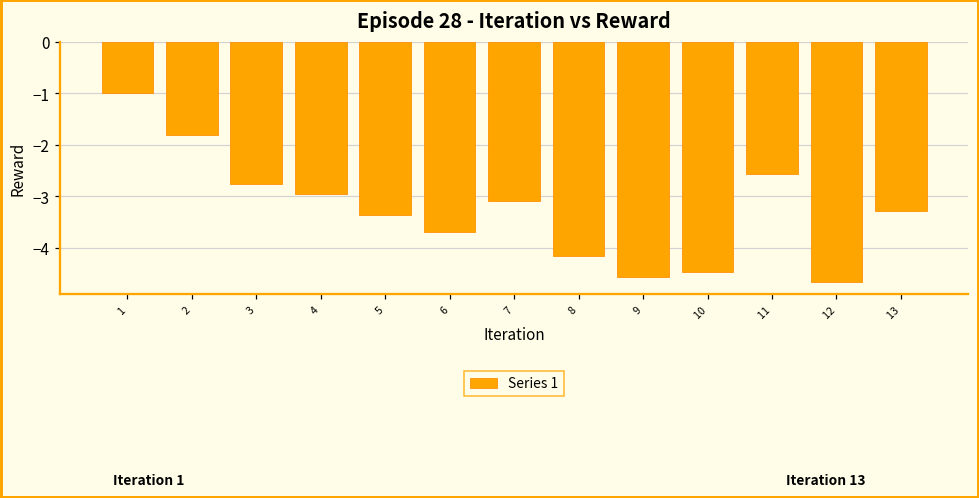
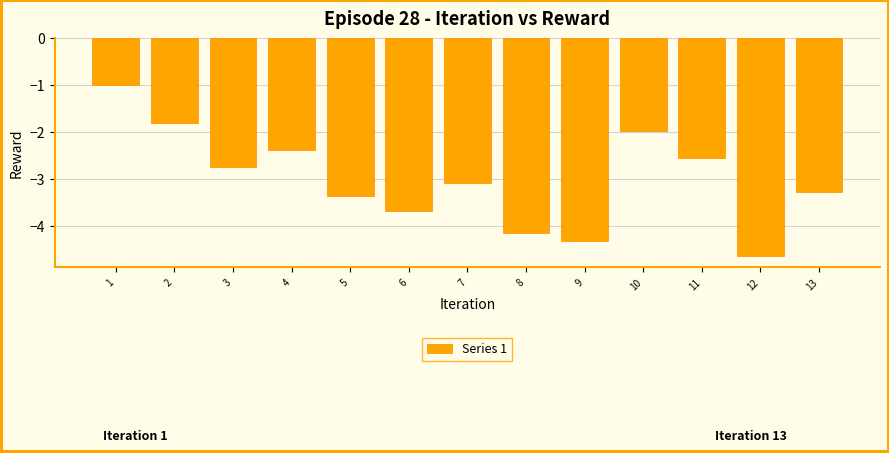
  {
    "1": -1.0,
    "2": -1.8,
    "3": -2.8,
-   "4": -3.0,
+   "4": -2.4,
    "5": -3.4,
    "6": -3.7,
    "7": -3.1,
    "8": -4.2,
-   "9": -4.6,
-   "10": -4.5,
+   "9": -4.3,
+   "10": -2.0,
    "11": -2.6,
    "12": -4.7,
    "13": -3.3
  }
